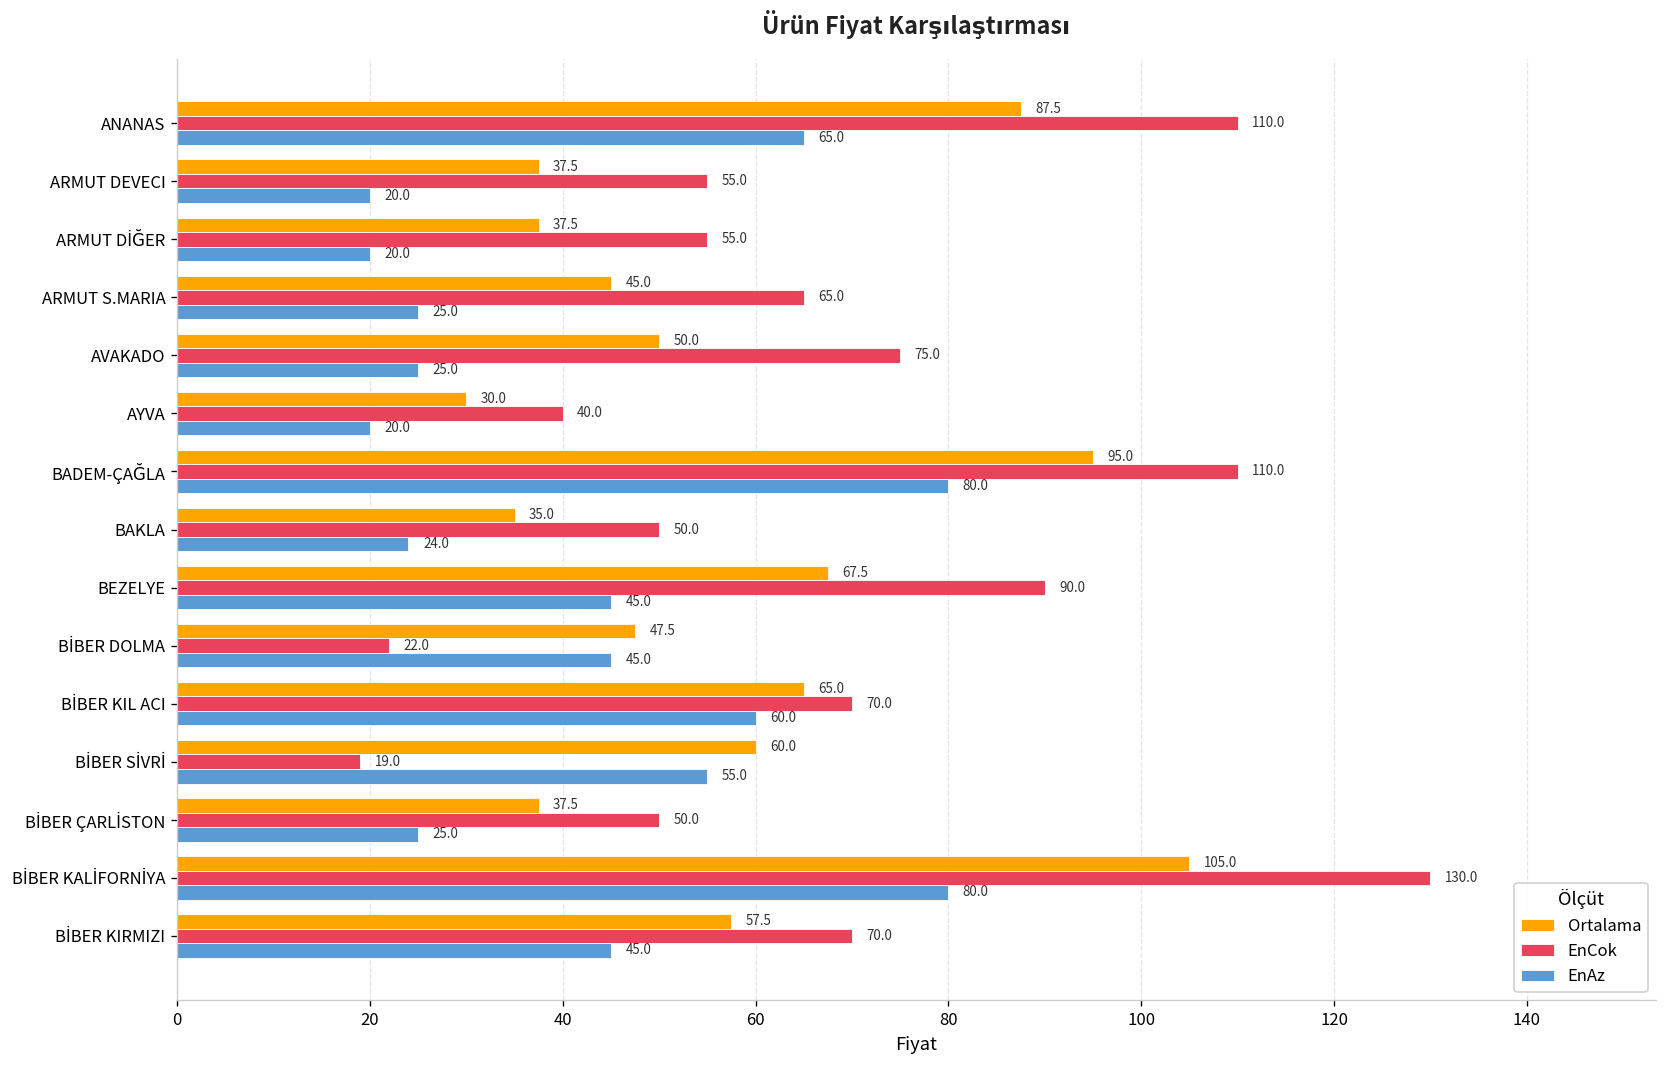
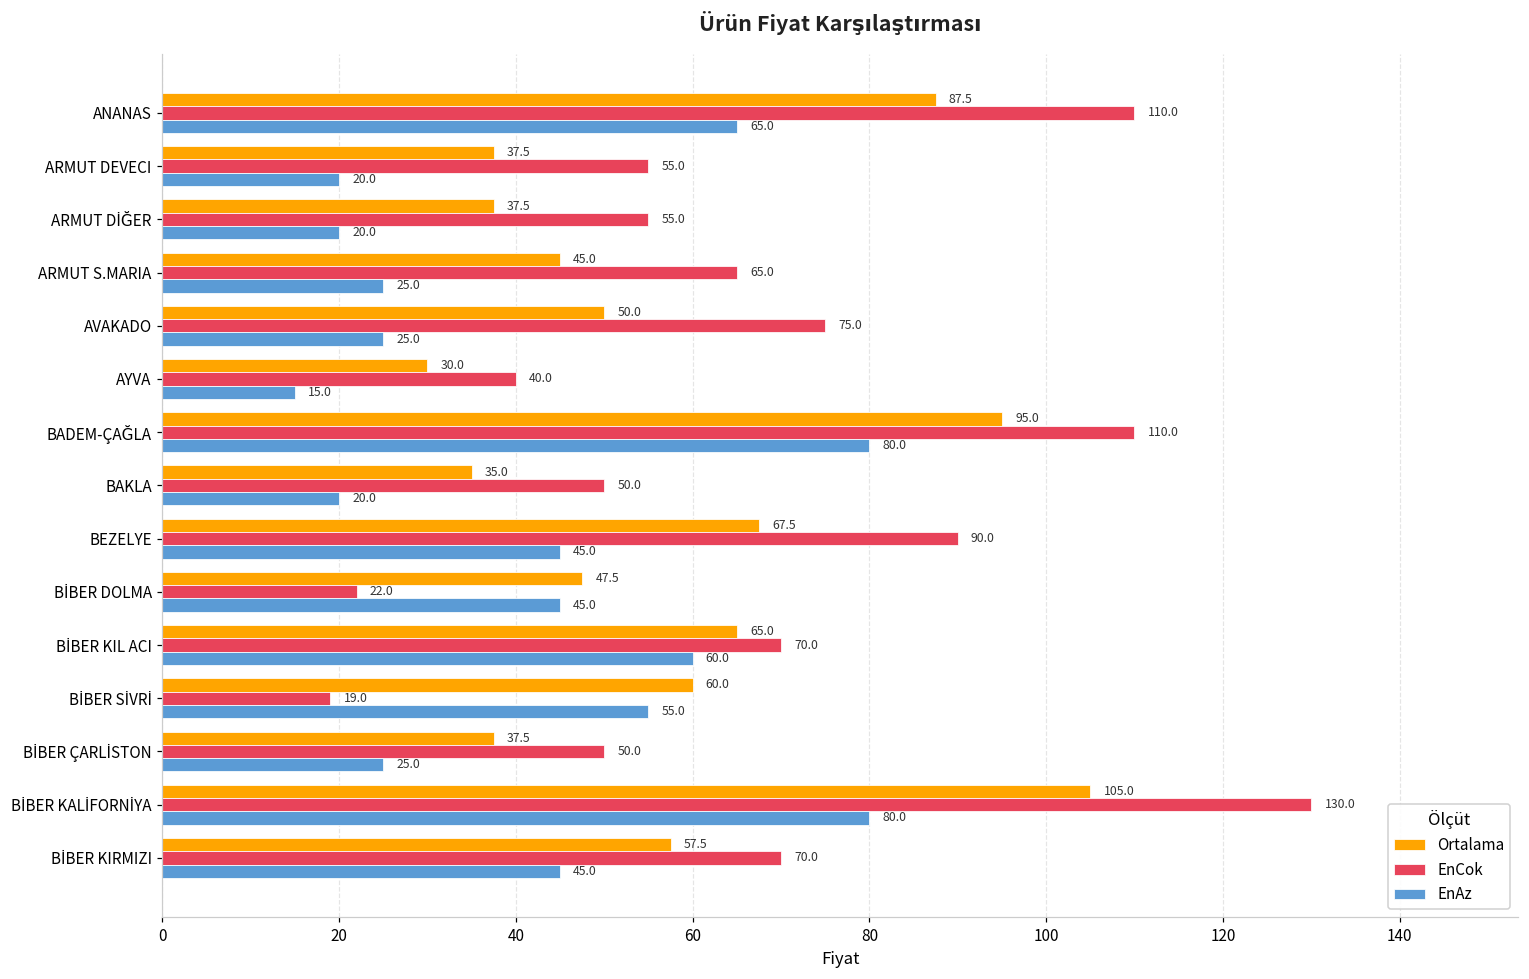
  {
    "Ortalama": {
      "ANANAS": 87.5,
      "ARMUT DEVECI": 37.5,
      "ARMUT DİĞER": 37.5,
      "ARMUT S.MARIA": 45.0,
      "AVAKADO": 50.0,
      "AYVA": 30.0,
      "BADEM-ÇAĞLA": 95.0,
      "BAKLA": 35.0,
      "BEZELYE": 67.5,
      "BİBER DOLMA": 47.5,
      "BİBER KIL ACI": 65.0,
      "BİBER SİVRİ": 60.0,
      "BİBER ÇARLİSTON": 37.5,
      "BİBER KALİFORNİYA": 105.0,
      "BİBER KIRMIZI": 57.5
    },
    "EnCok": {
      "ANANAS": 110.0,
      "ARMUT DEVECI": 55.0,
      "ARMUT DİĞER": 55.0,
      "ARMUT S.MARIA": 65.0,
      "AVAKADO": 75.0,
      "AYVA": 40.0,
      "BADEM-ÇAĞLA": 110.0,
      "BAKLA": 50.0,
      "BEZELYE": 90.0,
      "BİBER DOLMA": 22.0,
      "BİBER KIL ACI": 70.0,
      "BİBER SİVRİ": 19.0,
      "BİBER ÇARLİSTON": 50.0,
      "BİBER KALİFORNİYA": 130.0,
      "BİBER KIRMIZI": 70.0
    },
    "EnAz": {
      "ANANAS": 65.0,
      "ARMUT DEVECI": 20.0,
      "ARMUT DİĞER": 20.0,
      "ARMUT S.MARIA": 25.0,
      "AVAKADO": 25.0,
-     "AYVA": 20.0,
+     "AYVA": 15.0,
      "BADEM-ÇAĞLA": 80.0,
-     "BAKLA": 24.0,
+     "BAKLA": 20.0,
      "BEZELYE": 45.0,
      "BİBER DOLMA": 45.0,
      "BİBER KIL ACI": 60.0,
      "BİBER SİVRİ": 55.0,
      "BİBER ÇARLİSTON": 25.0,
      "BİBER KALİFORNİYA": 80.0,
      "BİBER KIRMIZI": 45.0
    }
  }
